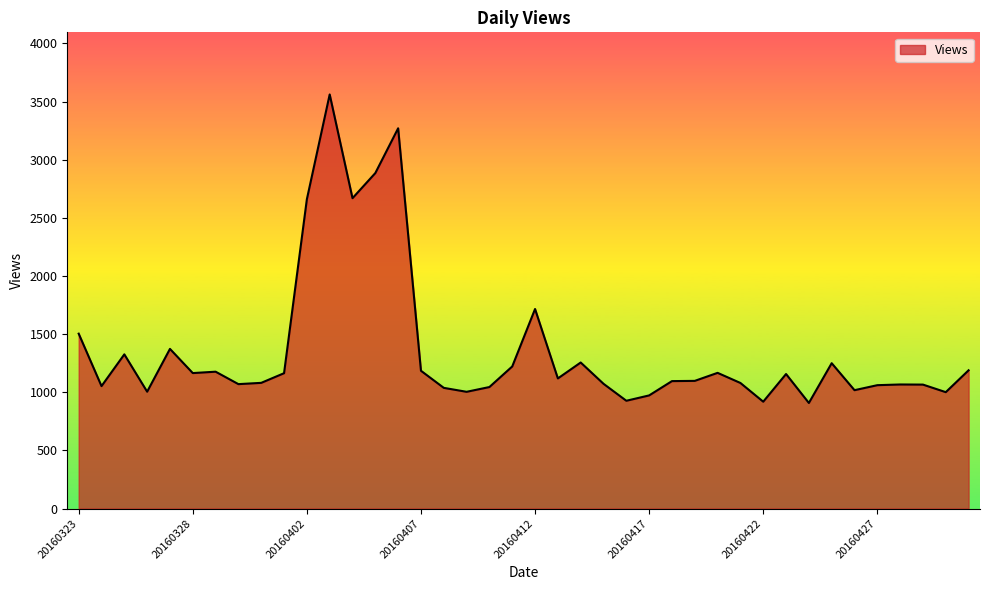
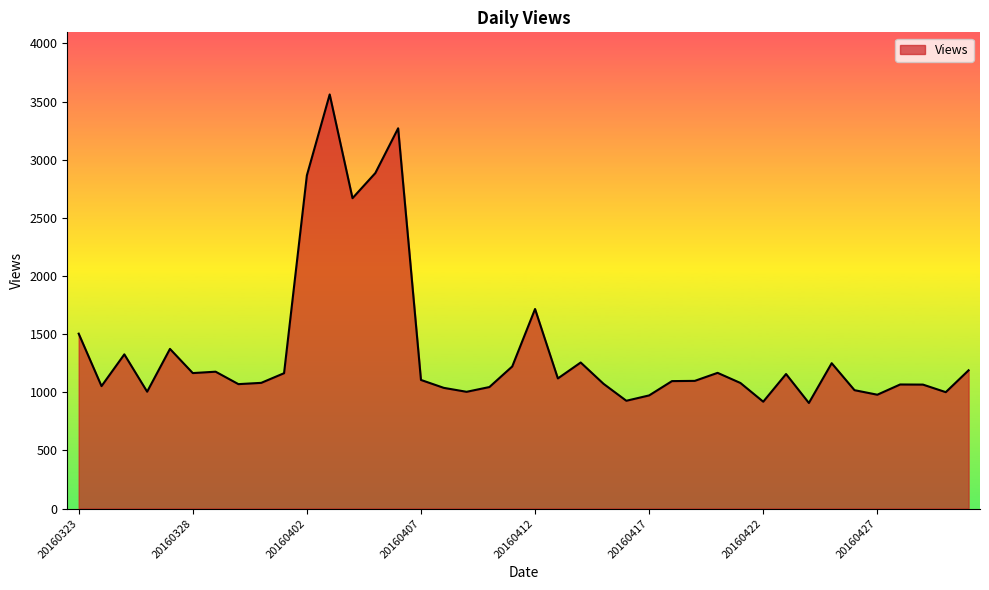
  {
    "20160323": 1500,
    "20160328": 1170,
-   "20160402": 2660,
-   "20160407": 1190,
+   "20160402": 2870,
+   "20160407": 1110,
    "20160412": 1720,
    "20160417": 970,
    "20160422": 920,
-   "20160427": 1060
+   "20160427": 980
  }
